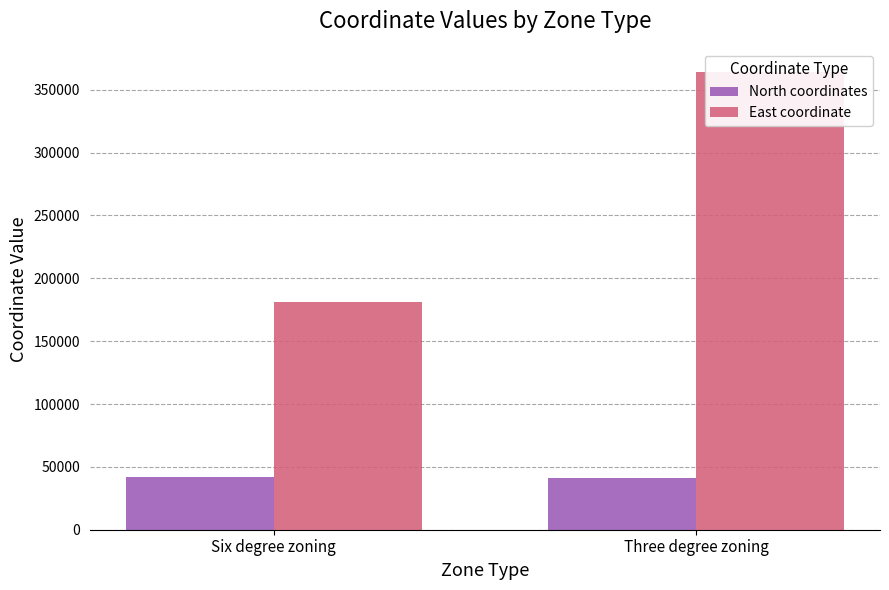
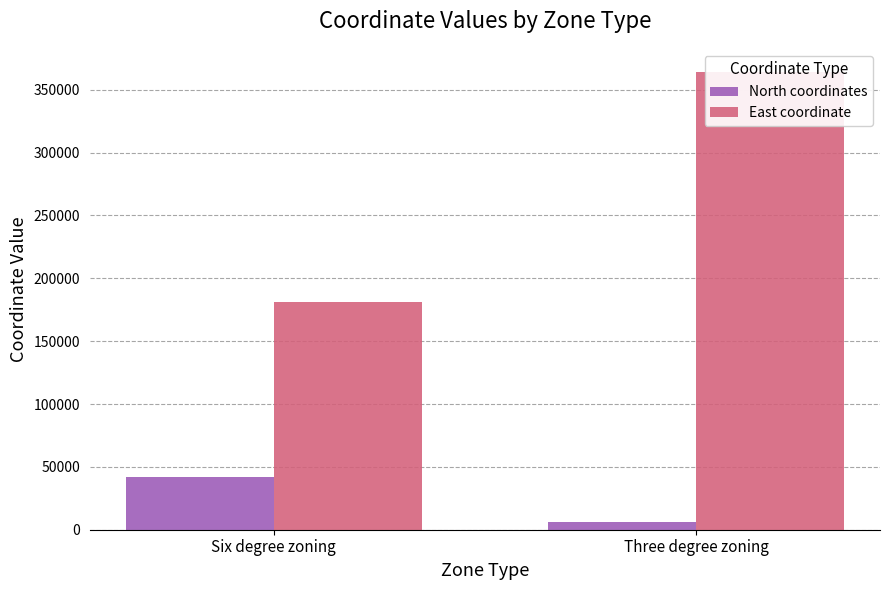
  {
    "North coordinates": {
      "Six degree zoning": 42000,
-     "Three degree zoning": 41000
+     "Three degree zoning": 6000
    },
    "East coordinate": {
      "Six degree zoning": 181000
    }
  }
